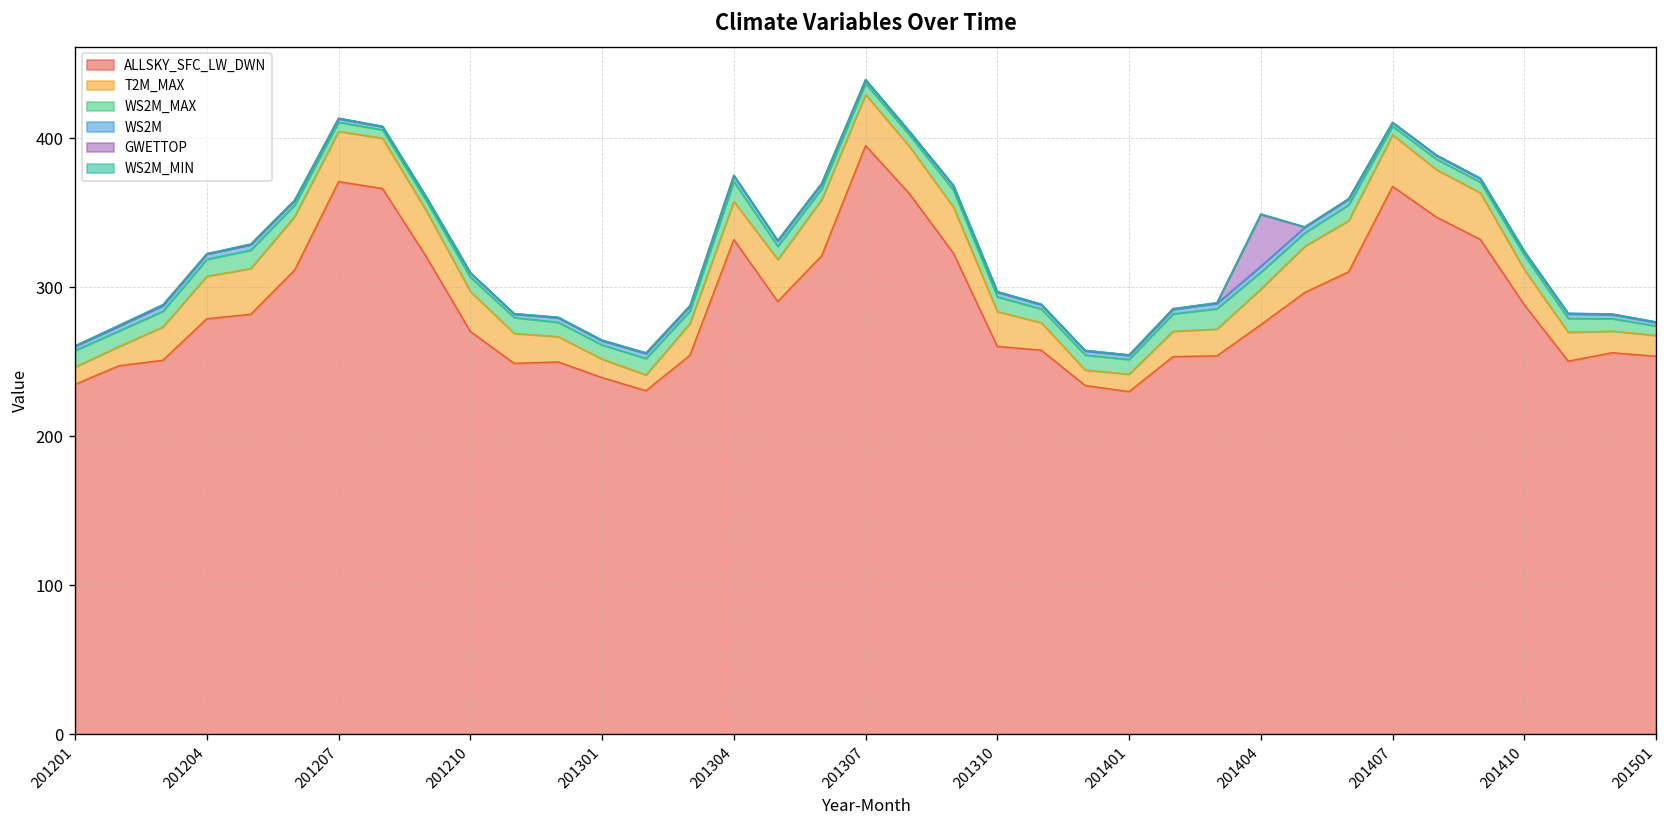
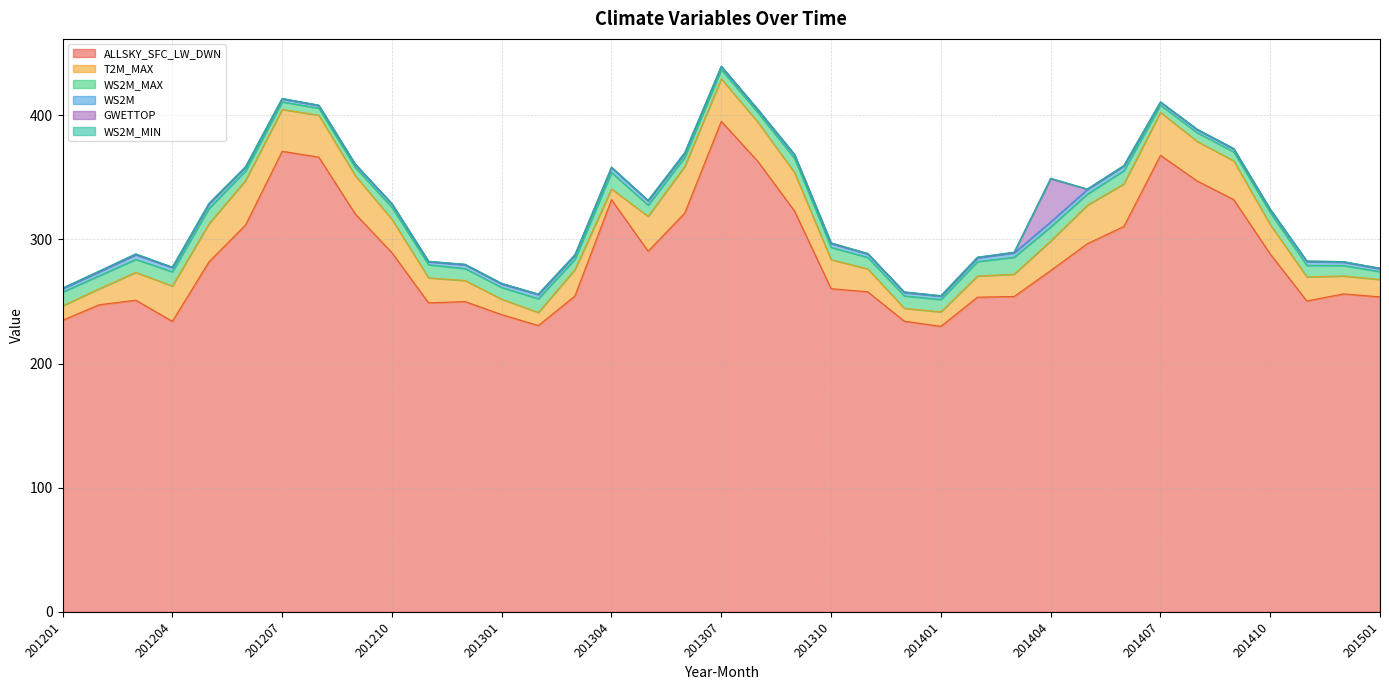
  {
    "ALLSKY_SFC_LW_DWN": {
      "201201": 235,
-     "201204": 279,
+     "201204": 234,
      "201207": 371,
-     "201210": 270,
+     "201210": 289,
      "201301": 239,
      "201304": 332,
      "201307": 395,
      "201310": 260,
      "201401": 230,
      "201404": 275,
      "201407": 368,
      "201410": 288,
      "201501": 254
    },
    "T2M_MAX": {
      "201201": 12,
      "201204": 29,
      "201207": 34,
      "201210": 27,
      "201301": 12,
-     "201304": 26,
+     "201304": 9,
      "201307": 34,
      "201310": 23,
      "201401": 12,
      "201404": 24,
      "201407": 35,
      "201410": 24,
      "201501": 14
    },
    "WS2M": {
      "201404": 4
    }
  }
